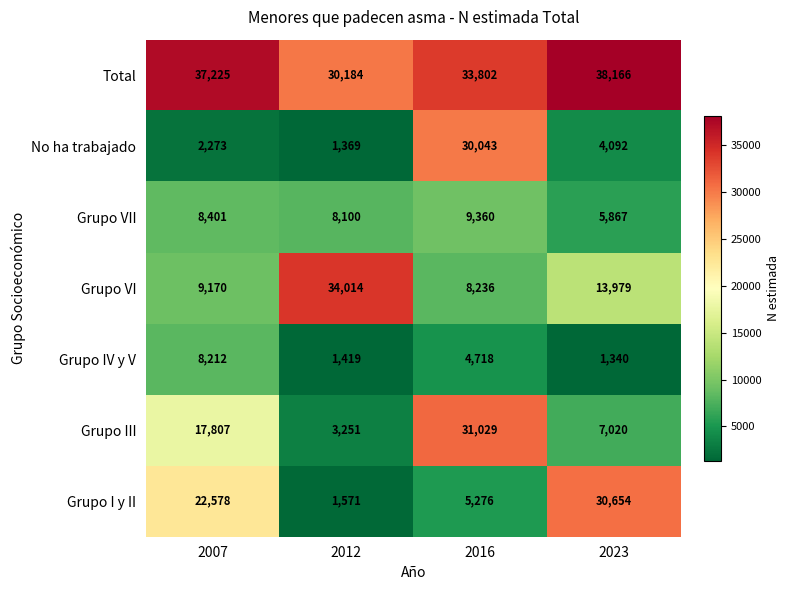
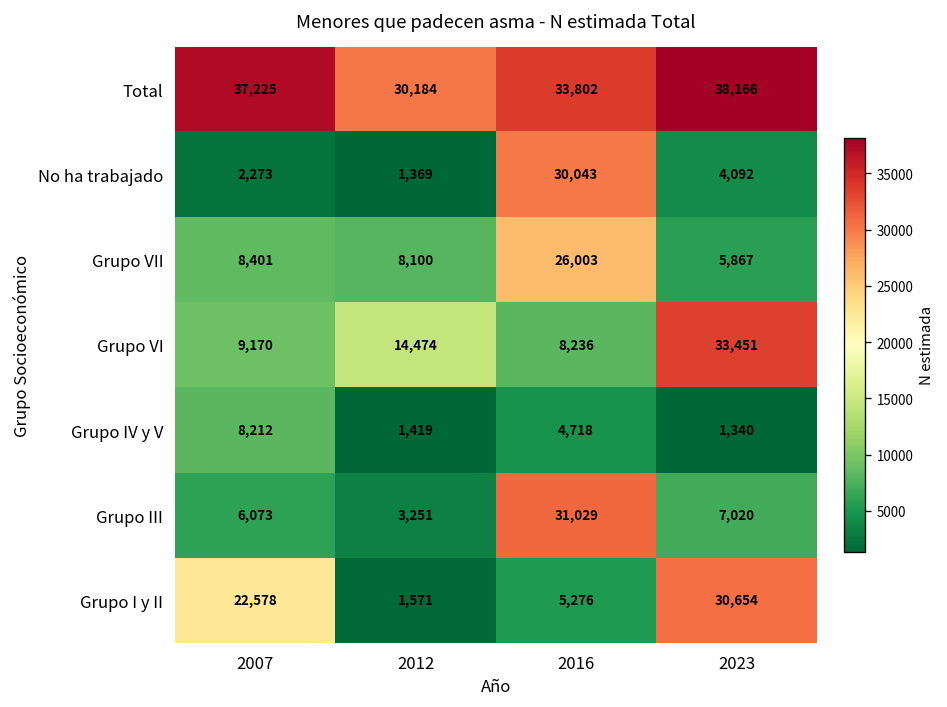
  {
    "Total": {
      "2007": "37,225",
      "2012": "30,184",
      "2016": "33,802",
      "2023": "38,166"
    },
    "No ha trabajado": {
      "2007": "2,273",
      "2012": "1,369",
      "2016": "30,043",
      "2023": "4,092"
    },
    "Grupo VII": {
      "2007": "8,401",
      "2012": "8,100",
-     "2016": "9,360",
+     "2016": "26,003",
      "2023": "5,867"
    },
    "Grupo VI": {
      "2007": "9,170",
-     "2012": "34,014",
+     "2012": "14,474",
      "2016": "8,236",
-     "2023": "13,979"
+     "2023": "33,451"
    },
    "Grupo IV y V": {
      "2007": "8,212",
      "2012": "1,419",
      "2016": "4,718",
      "2023": "1,340"
    },
    "Grupo III": {
-     "2007": "17,807",
+     "2007": "6,073",
      "2012": "3,251",
      "2016": "31,029",
      "2023": "7,020"
    },
    "Grupo I y II": {
      "2007": "22,578",
      "2012": "1,571",
      "2016": "5,276",
      "2023": "30,654"
    }
  }
